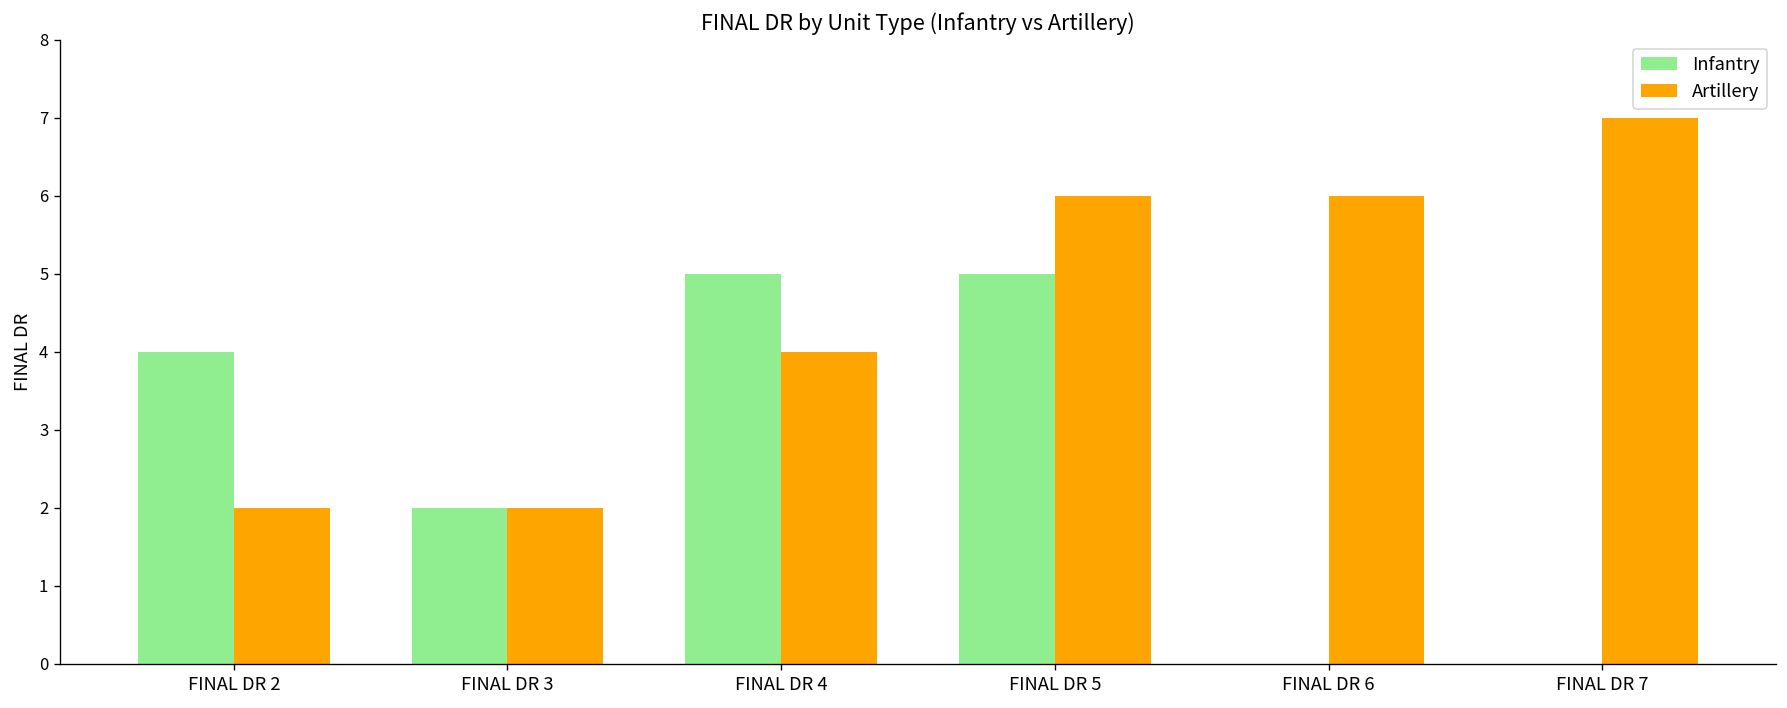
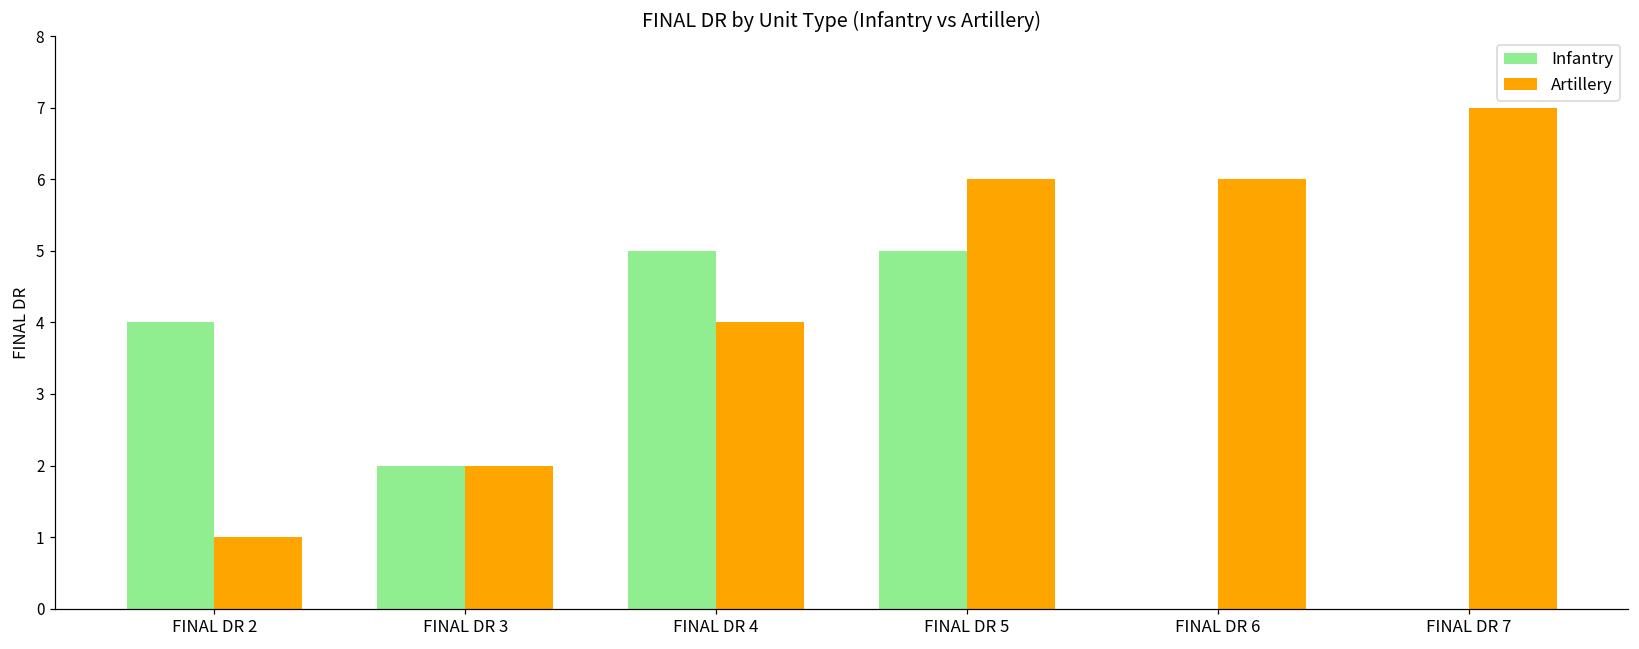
  {
    "Infantry": {
      "FINAL DR 2": 4,
      "FINAL DR 3": 2,
      "FINAL DR 4": 5,
      "FINAL DR 5": 5,
      "FINAL DR 6": 0,
      "FINAL DR 7": 0
    },
    "Artillery": {
-     "FINAL DR 2": 2,
+     "FINAL DR 2": 1,
      "FINAL DR 3": 2,
      "FINAL DR 4": 4,
      "FINAL DR 5": 6,
      "FINAL DR 6": 6,
      "FINAL DR 7": 7
    }
  }
